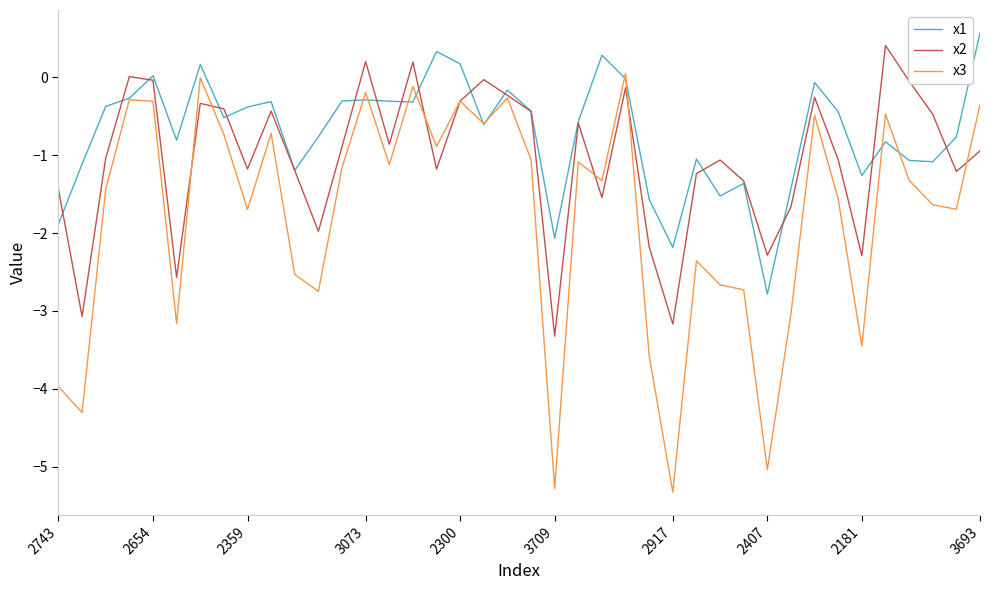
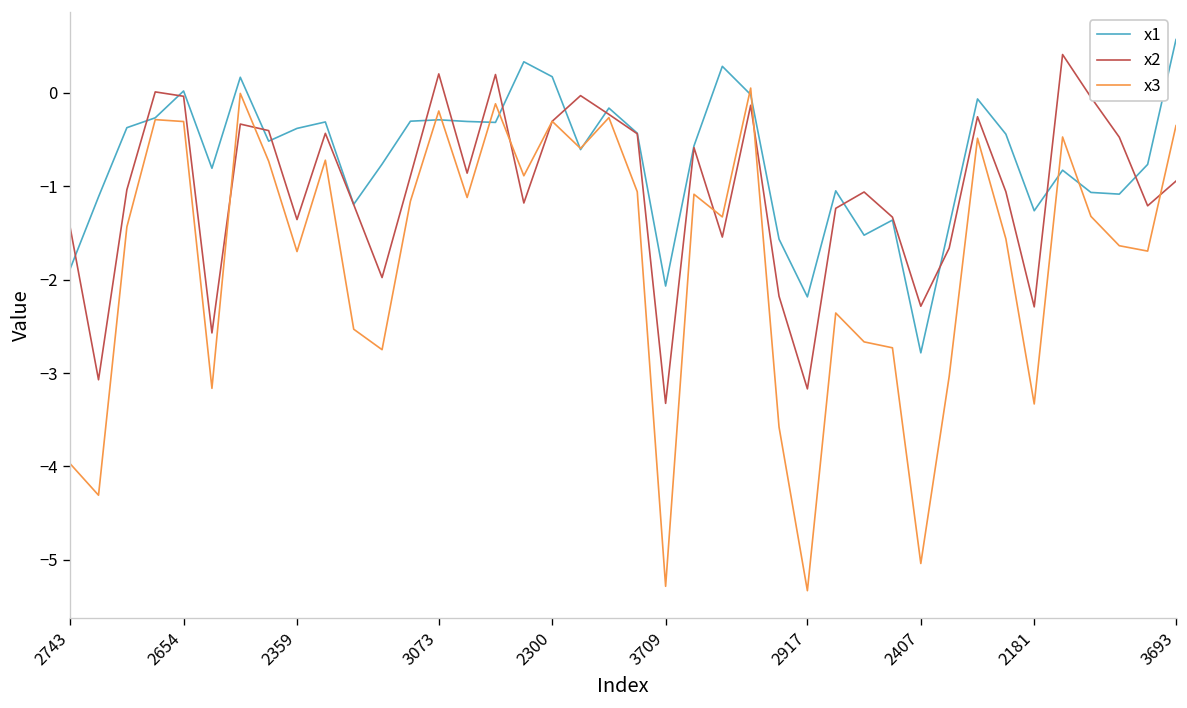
  {
    "x1": {
      "2743": -1.9,
      "2654": 0.0,
      "2359": -0.4,
      "3073": -0.3,
      "2300": 0.2,
      "3709": -2.1,
      "2917": -2.2,
      "2407": -2.8,
      "2181": -1.3,
      "3693": 0.6
    },
    "x2": {
      "2743": -1.4,
      "2654": 0.0,
-     "2359": -1.2,
+     "2359": -1.4,
      "3073": 0.2,
      "3709": -3.3,
      "2917": -3.2,
      "2407": -2.3,
      "2181": -2.3,
      "3693": -0.9
    },
    "x3": {
      "2743": -4.0,
      "2654": -0.3,
      "2359": -1.7,
      "3073": -0.2,
      "3709": -5.3,
      "2917": -5.3,
      "2407": -5.0,
-     "2181": -3.5,
+     "2181": -3.3,
      "3693": -0.4
    }
  }
